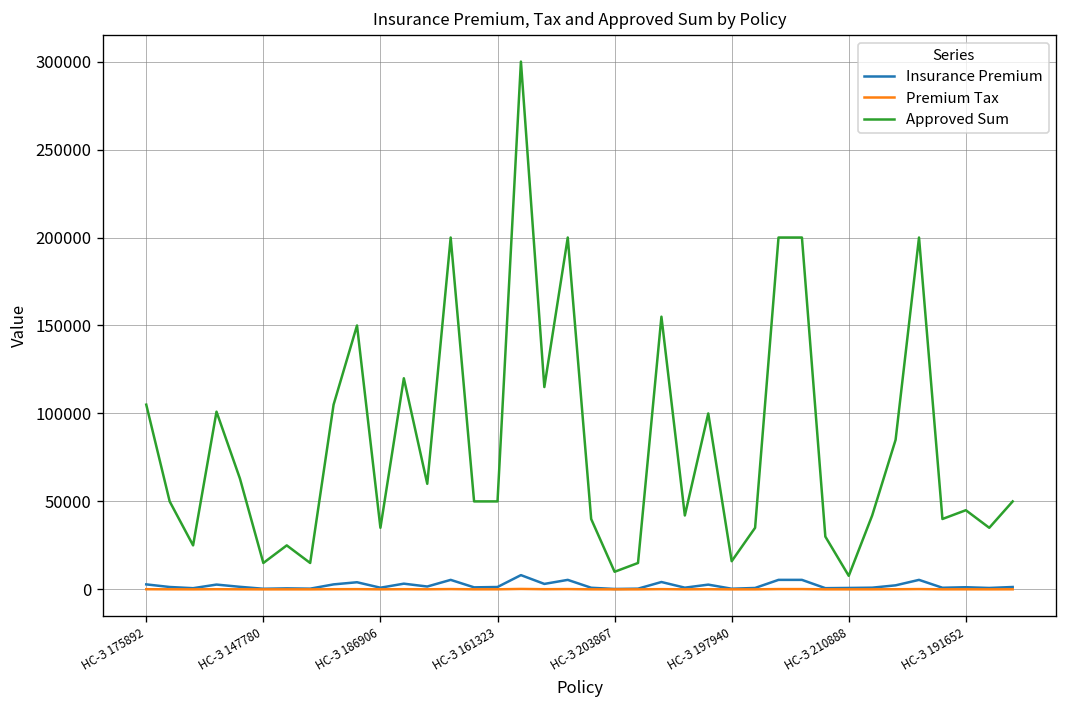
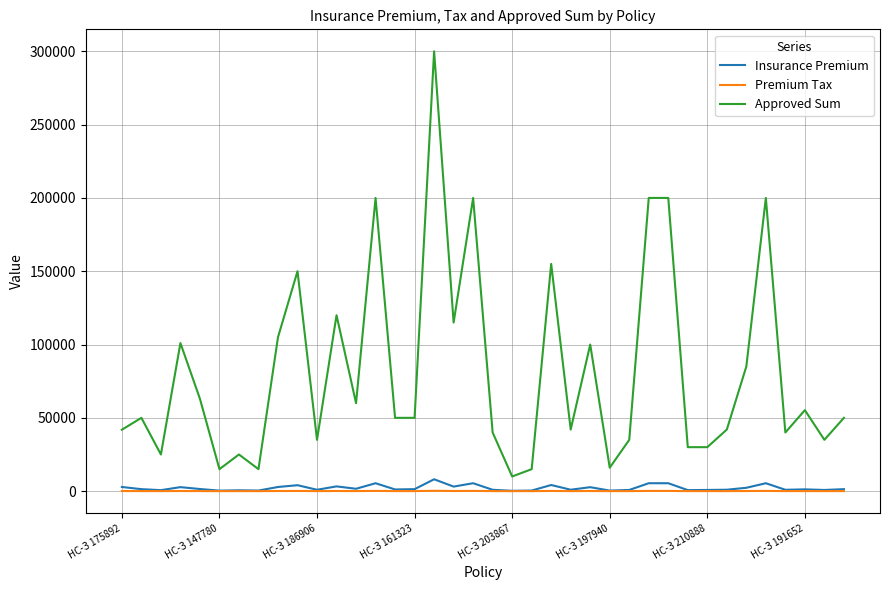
  {
    "Insurance Premium": {
      "НС-З 175892": 3000
    },
    "Premium Tax": {
      "НС-З 175892": 0
    },
    "Approved Sum": {
-     "НС-З 175892": 105000,
+     "НС-З 175892": 42000,
      "НС-З 147780": 15000,
      "НС-З 186906": 35000,
      "НС-З 161323": 50000,
      "НС-З 203867": 10000,
      "НС-З 197940": 16000,
-     "НС-З 210888": 8000,
-     "НС-З 191652": 45000
+     "НС-З 210888": 30000,
+     "НС-З 191652": 55000
    }
  }
